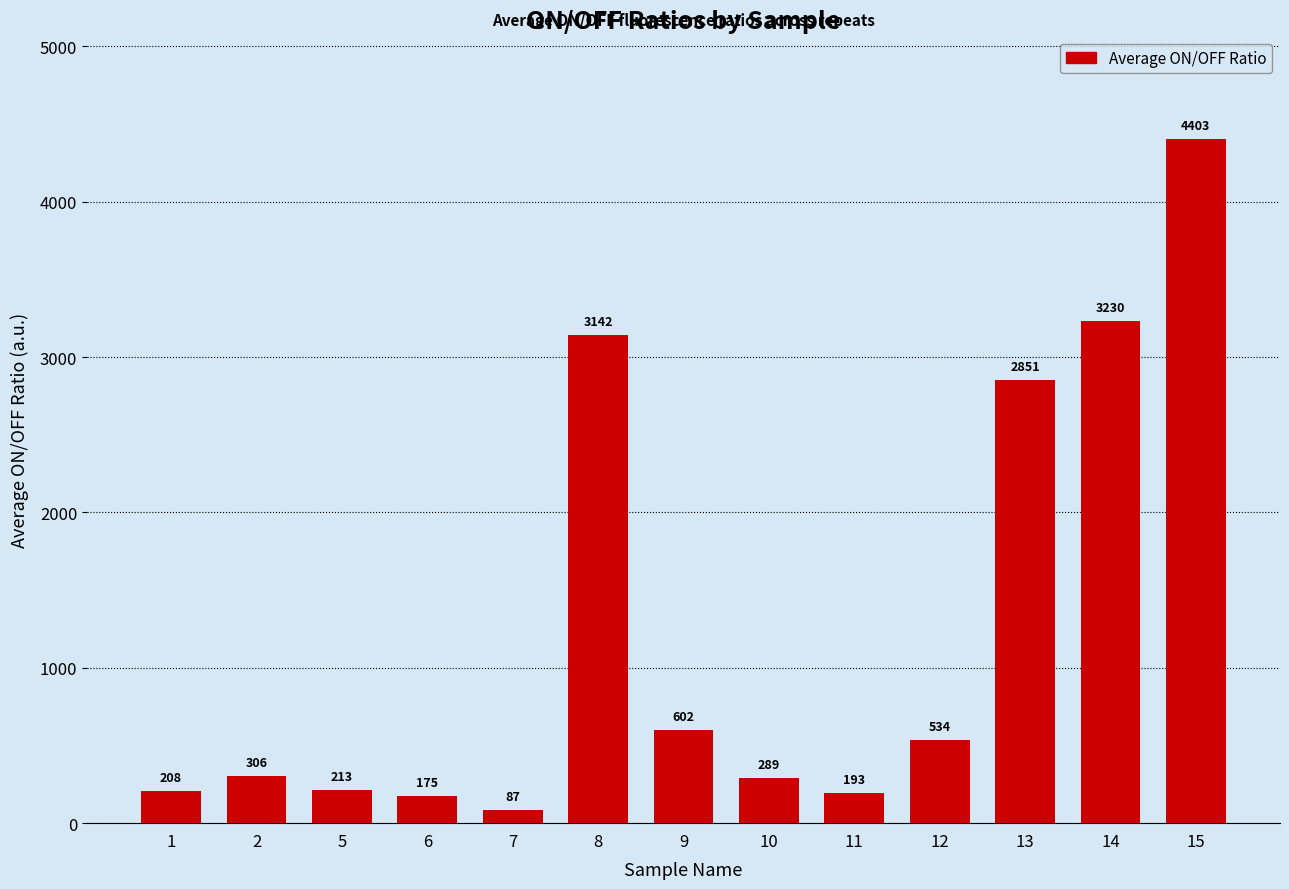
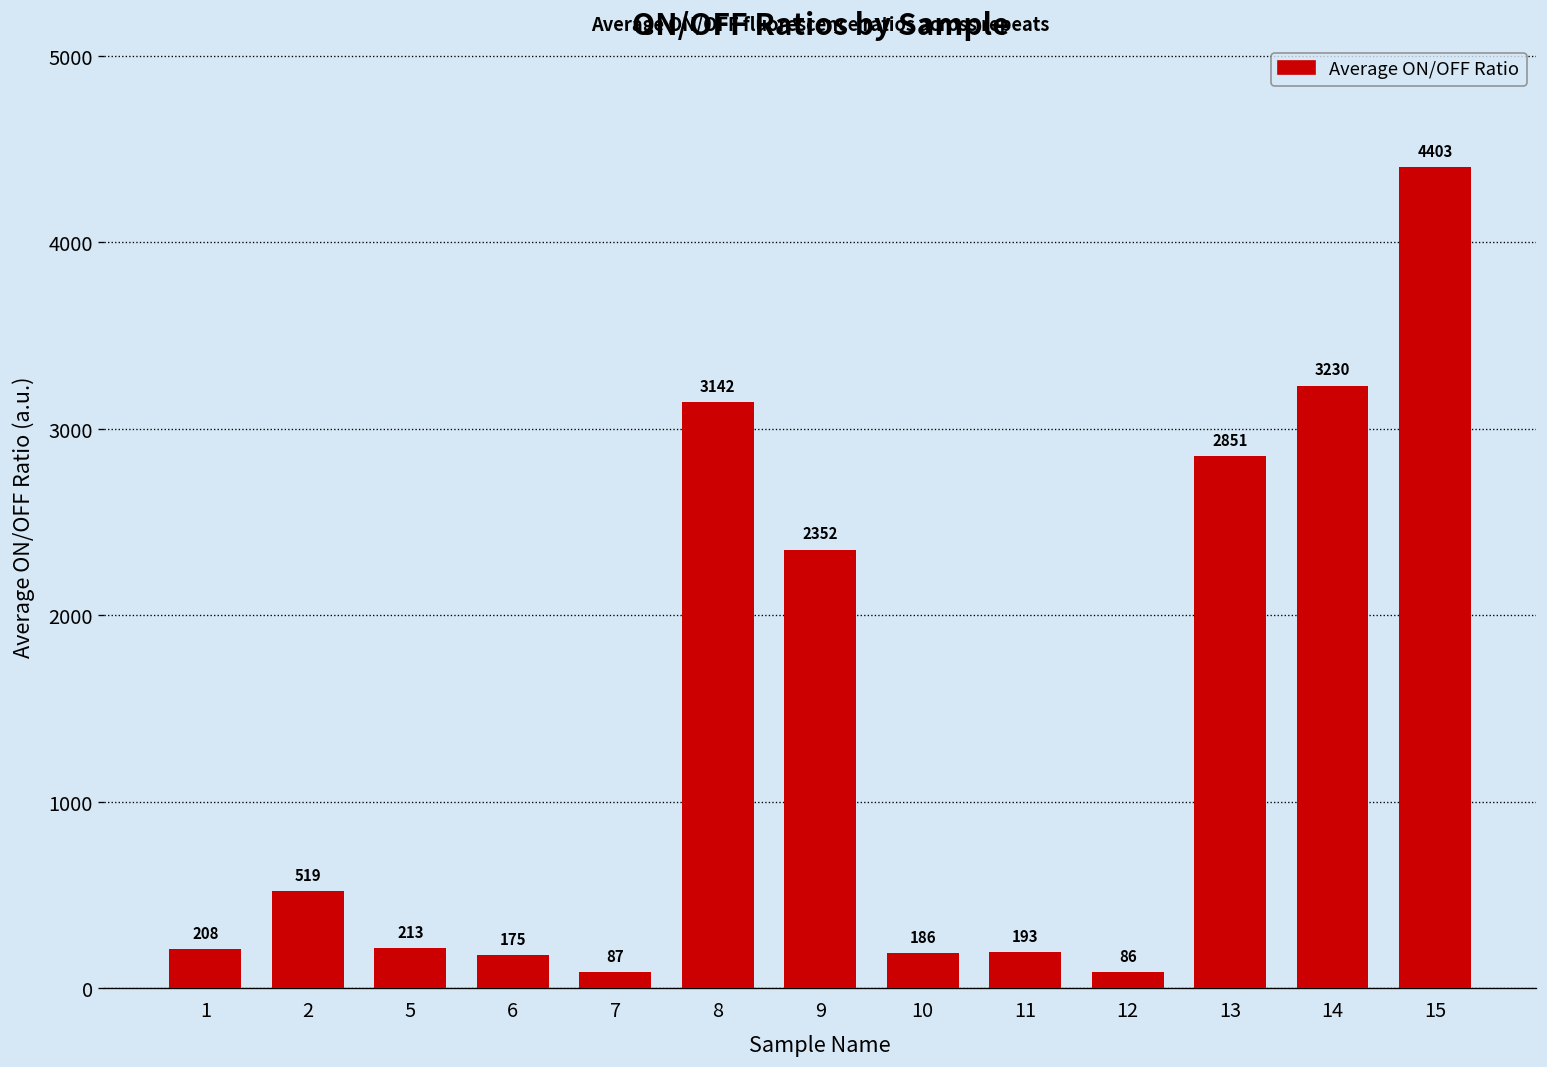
  {
    "1": 208,
-   "2": 306,
+   "2": 519,
    "5": 213,
    "6": 175,
    "7": 87,
    "8": 3142,
-   "9": 602,
-   "10": 289,
+   "9": 2352,
+   "10": 186,
    "11": 193,
-   "12": 534,
+   "12": 86,
    "13": 2851,
    "14": 3230,
    "15": 4403
  }
